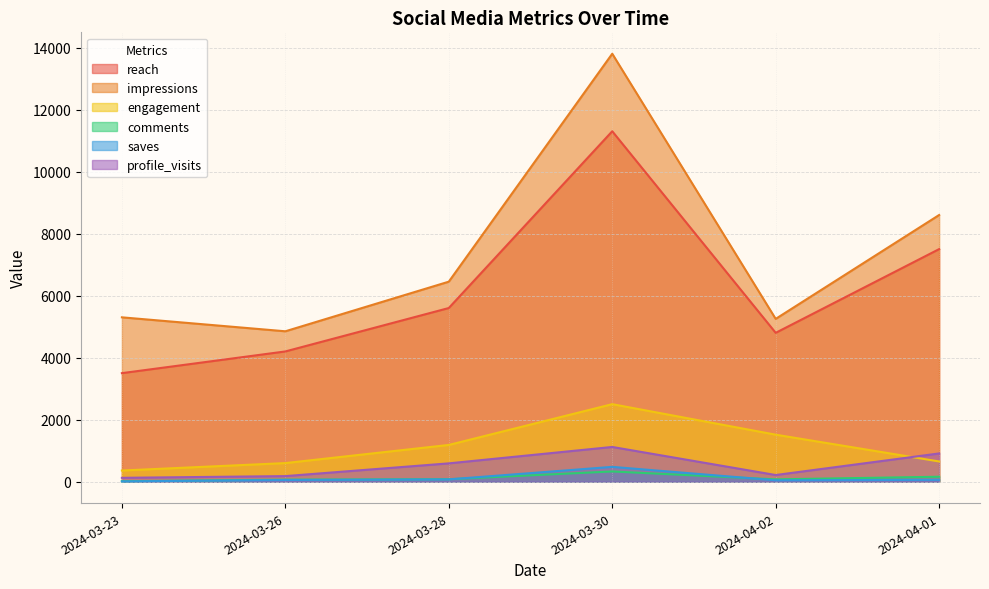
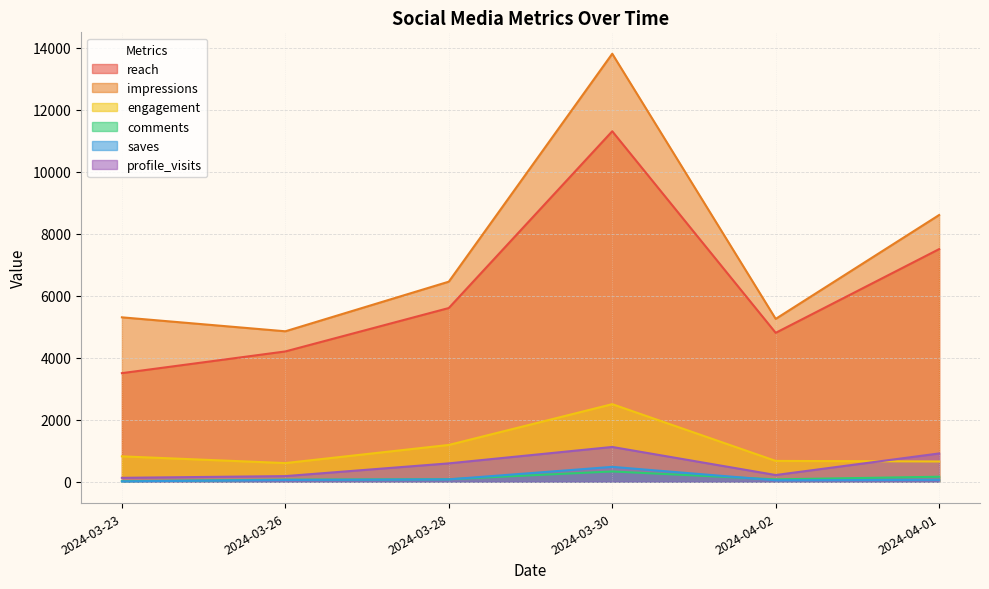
  {
    "engagement": {
-     "2024-03-23": 400,
+     "2024-03-23": 800,
      "2024-03-26": 600,
      "2024-03-28": 1200,
      "2024-03-30": 2500,
-     "2024-04-02": 1500,
+     "2024-04-02": 700,
      "2024-04-01": 700
    },
    "comments": {
      "2024-03-30": 300,
      "2024-04-01": 200
    },
    "saves": {
      "2024-03-30": 500,
      "2024-04-01": 100
    },
    "profile_visits": {
      "2024-03-23": 100,
      "2024-03-26": 200,
      "2024-03-28": 600,
      "2024-03-30": 1100,
      "2024-04-02": 200,
      "2024-04-01": 900
    }
  }
